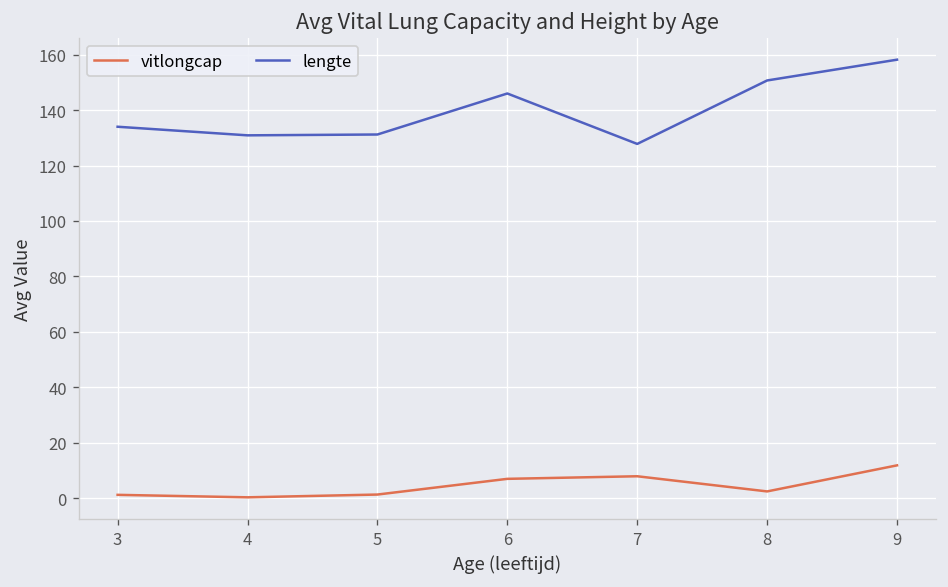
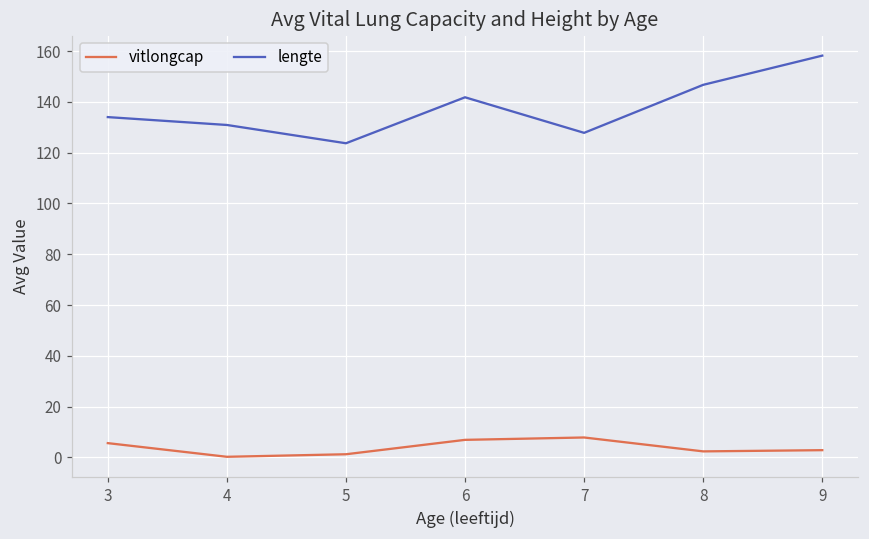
  {
    "vitlongcap": {
-     "3": 1,
+     "3": 6,
      "4": 0,
      "5": 1,
      "6": 7,
      "7": 8,
      "8": 2,
-     "9": 12
+     "9": 3
    },
    "lengte": {
      "3": 134,
      "4": 131,
-     "5": 131,
-     "6": 146,
+     "5": 124,
+     "6": 142,
      "7": 128,
-     "8": 151,
+     "8": 147,
      "9": 158
    }
  }
